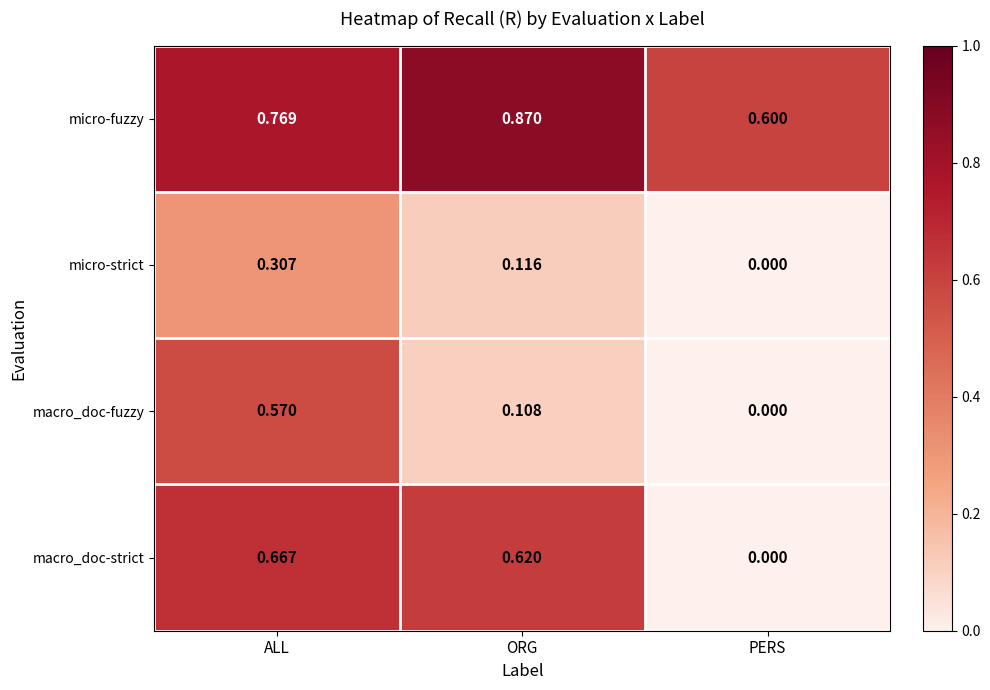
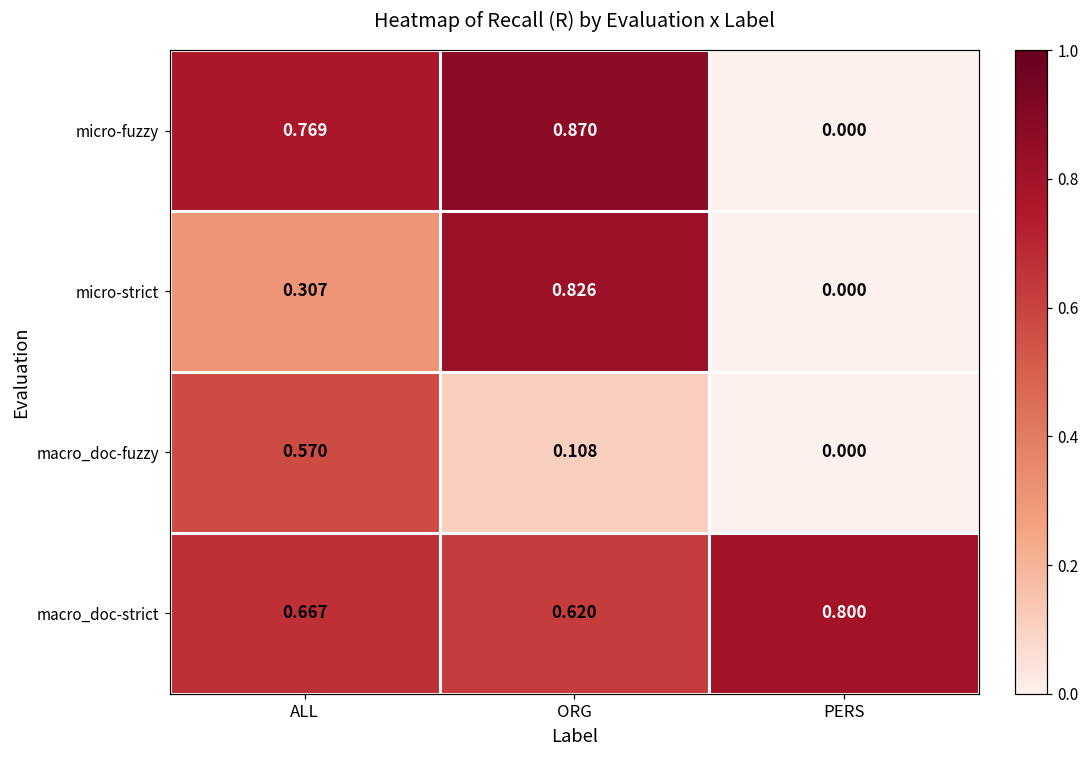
  {
    "micro-fuzzy": {
      "ALL": 0.769,
      "ORG": 0.870,
-     "PERS": 0.600
+     "PERS": 0.000
    },
    "micro-strict": {
      "ALL": 0.307,
-     "ORG": 0.116,
+     "ORG": 0.826,
      "PERS": 0.000
    },
    "macro_doc-fuzzy": {
      "ALL": 0.570,
      "ORG": 0.108,
      "PERS": 0.000
    },
    "macro_doc-strict": {
      "ALL": 0.667,
      "ORG": 0.620,
-     "PERS": 0.000
+     "PERS": 0.800
    }
  }
